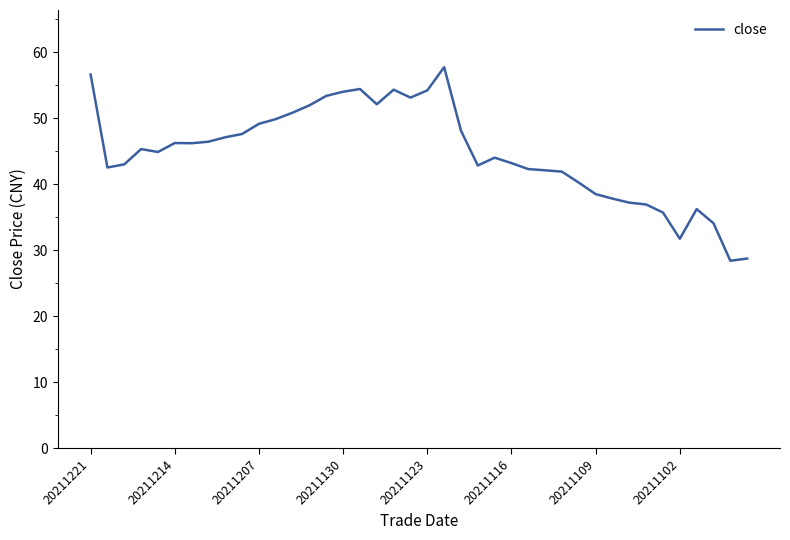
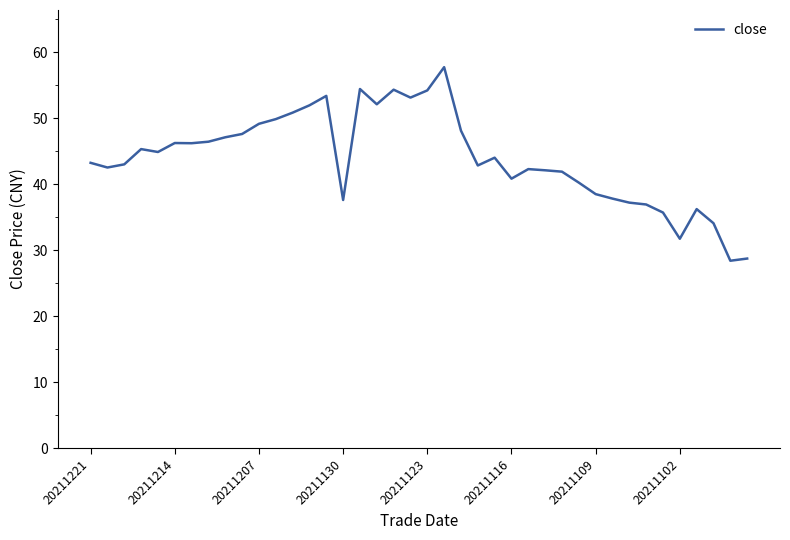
  {
-   "20211221": 57,
+   "20211221": 43,
    "20211214": 46,
    "20211207": 49,
-   "20211130": 54,
+   "20211130": 38,
    "20211123": 54,
-   "20211116": 43,
+   "20211116": 41,
    "20211109": 38,
    "20211102": 32
  }
